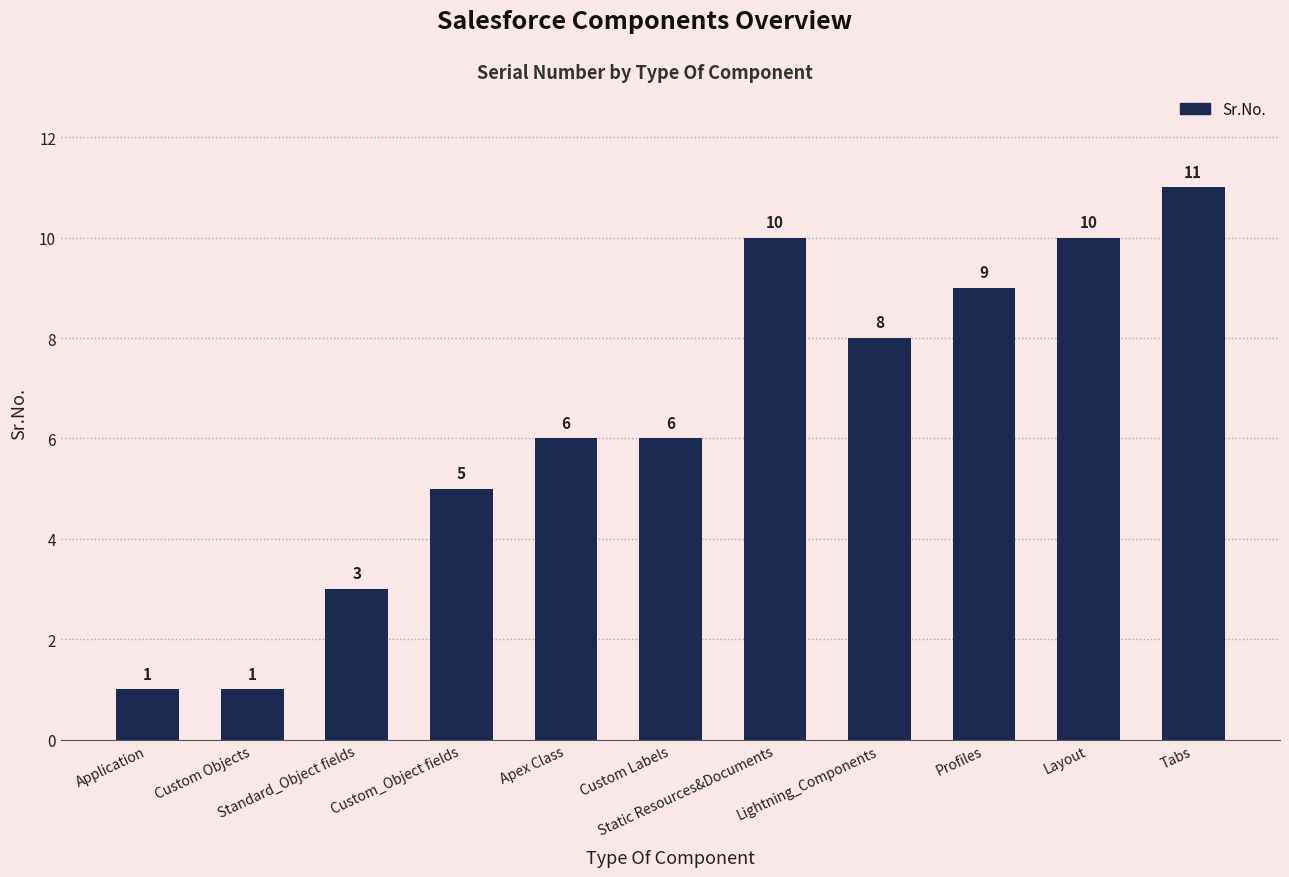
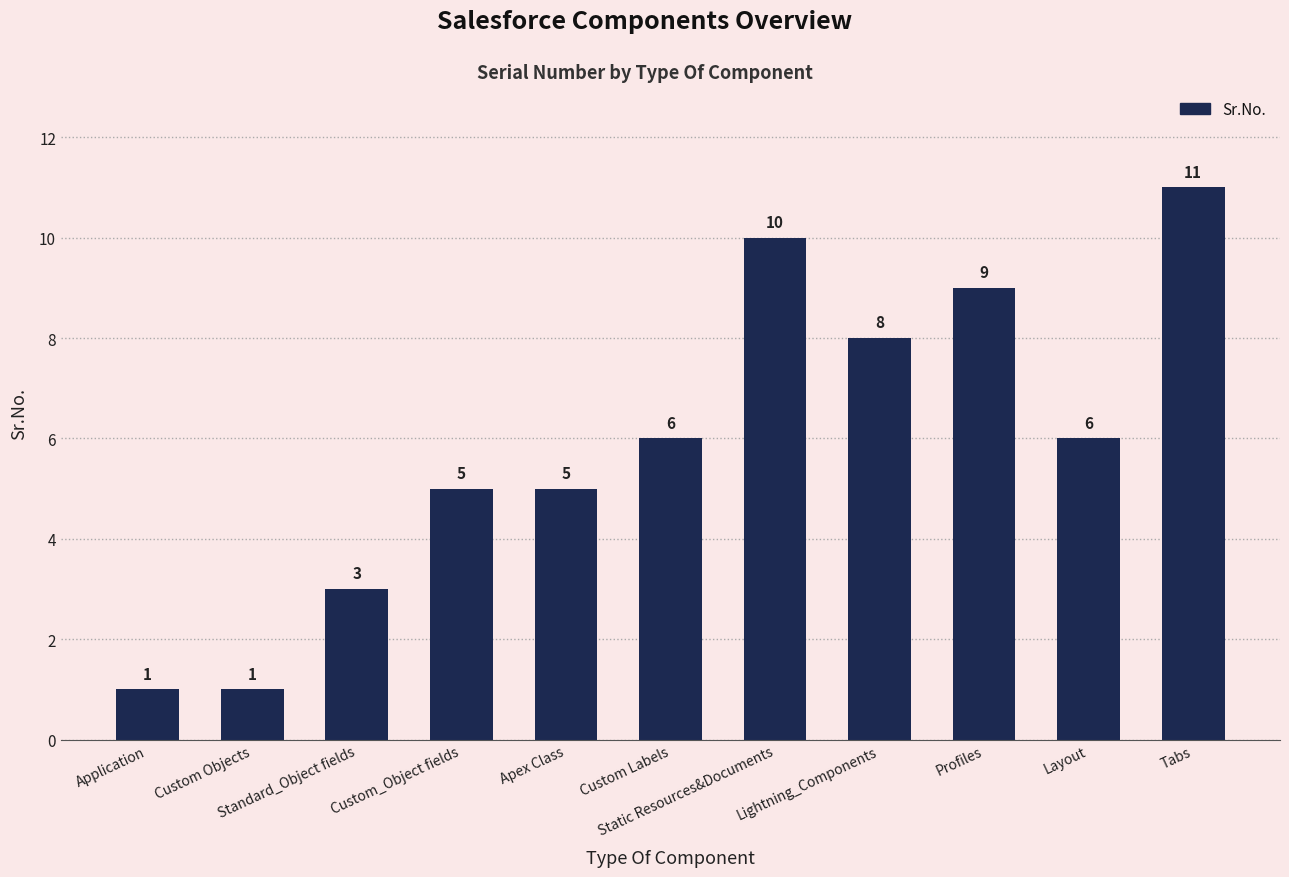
  {
    "Application": 1,
    "Custom Objects": 1,
    "Standard_Object fields": 3,
    "Custom_Object fields": 5,
-   "Apex Class": 6,
+   "Apex Class": 5,
    "Custom Labels": 6,
    "Static Resources&Documents": 10,
    "Lightning_Components": 8,
    "Profiles": 9,
-   "Layout": 10,
+   "Layout": 6,
    "Tabs": 11
  }
